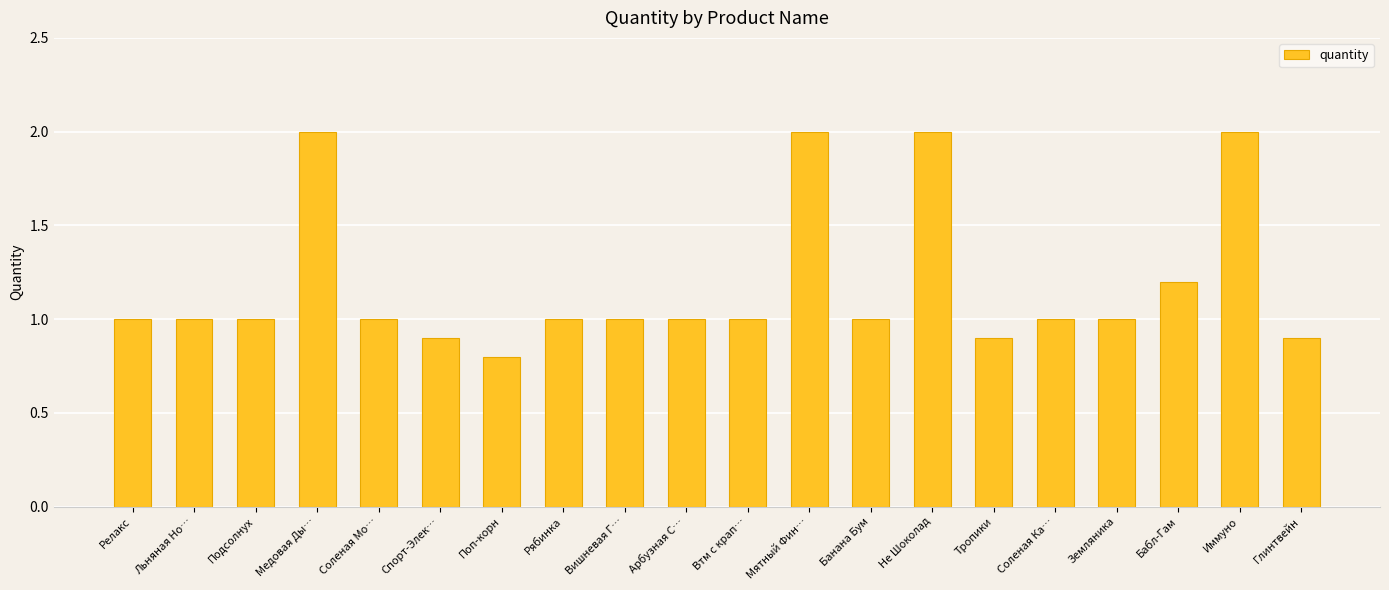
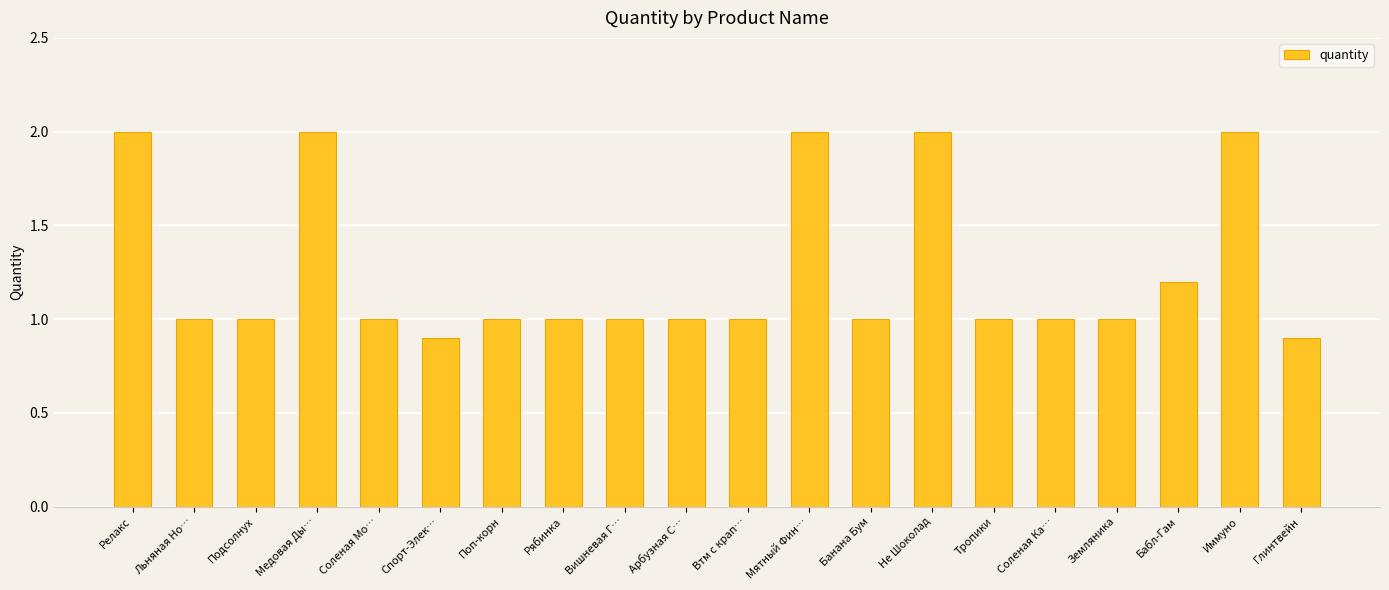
  {
-   "Релакс": 1,
+   "Релакс": 2,
    "Льняная Но…": 1.0,
    "Подсолнух": 1.0,
    "Медовая Ды…": 2.0,
    "Соленая Мо…": 1.0,
    "Спорт-Элек…": 0.9,
-   "Поп-корн": 0.8,
+   "Поп-корн": 1.0,
    "Рябинка": 1.0,
    "Вишневая Г…": 1.0,
    "Арбузная С…": 1.0,
    "Втм с крап…": 1.0,
    "Мятный Фин…": 2.0,
    "Банана Бум": 1.0,
    "Не Шоколад": 2.0,
-   "Тропики": 0.9,
+   "Тропики": 1.0,
    "Соленая Ка…": 1.0,
    "Земляника": 1.0,
    "Бабл-Гам": 1.2,
    "Иммуно": 2.0,
    "Глинтвейн": 0.9
  }
